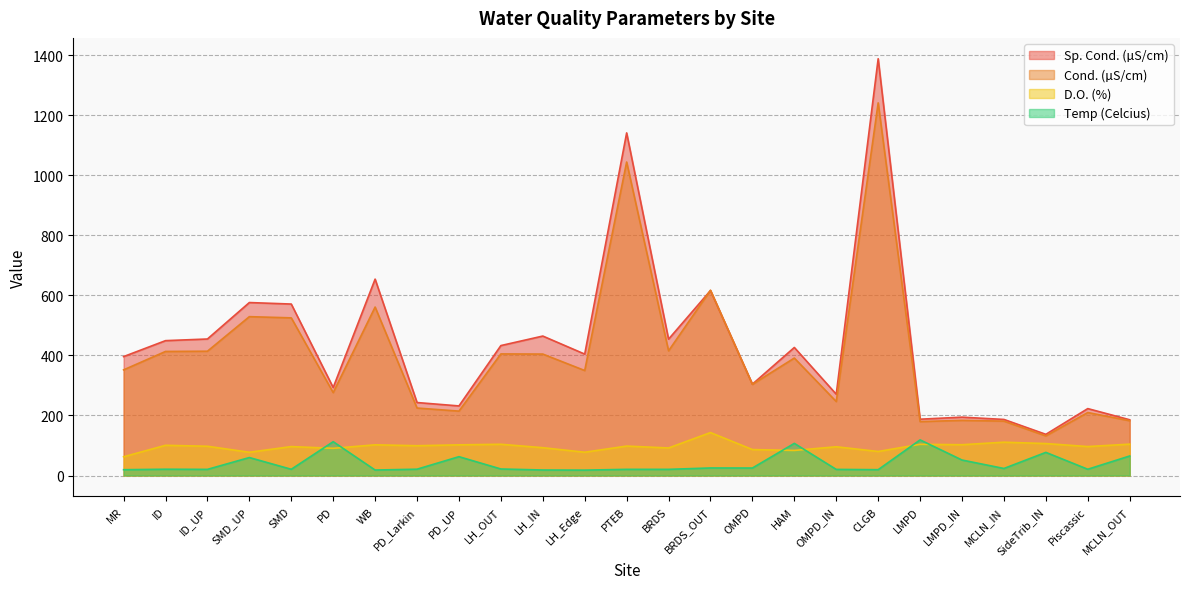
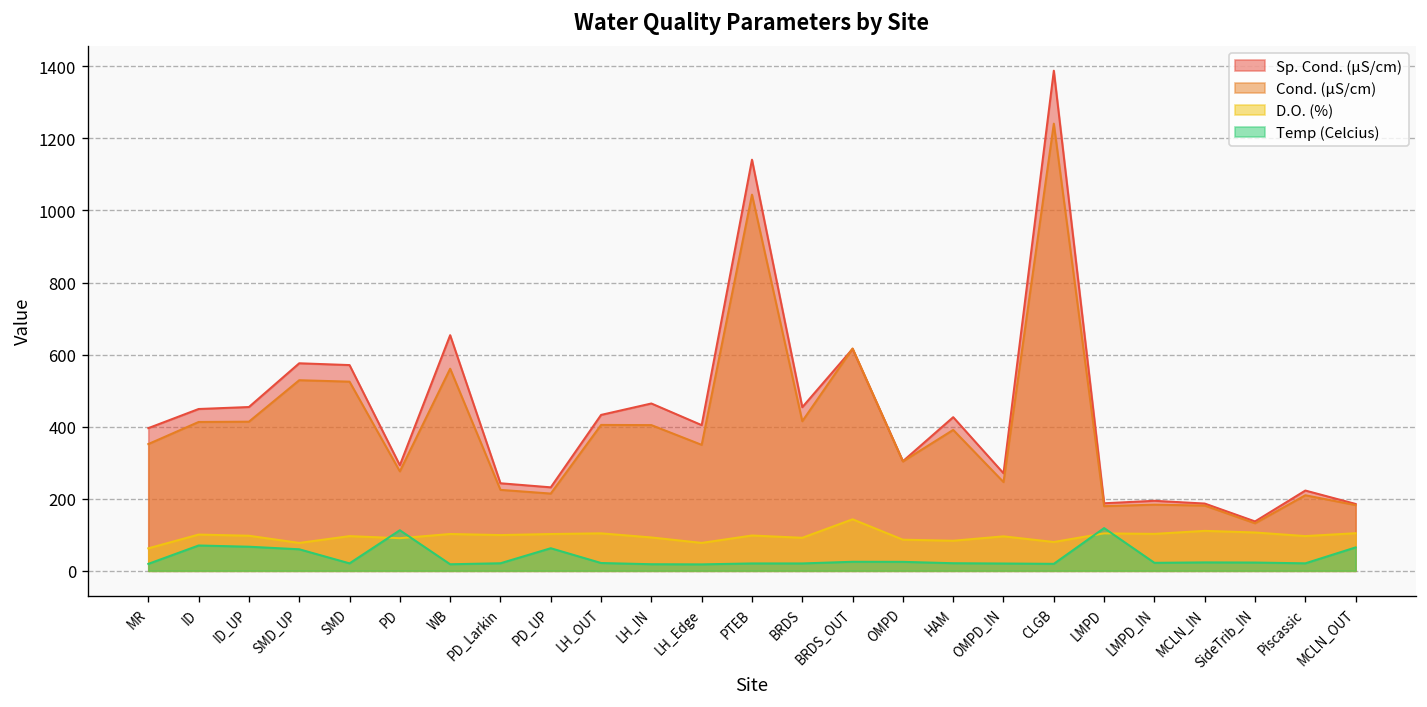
  {
    "Temp (Celcius)": {
      "MR": 20,
-     "ID": 20,
-     "ID_UP": 20,
+     "ID": 70,
+     "ID_UP": 70,
      "SMD_UP": 60,
      "SMD": 20,
      "PD": 110,
      "WB": 20,
      "PD_Larkin": 20,
      "PD_UP": 60,
      "LH_OUT": 20,
      "LH_IN": 20,
      "LH_Edge": 20,
      "PTEB": 20,
      "BRDS": 20,
      "BRDS_OUT": 30,
      "OMPD": 20,
-     "HAM": 110,
+     "HAM": 20,
      "OMPD_IN": 20,
      "CLGB": 20,
      "LMPD": 120,
-     "LMPD_IN": 50,
+     "LMPD_IN": 20,
      "MCLN_IN": 20,
-     "SideTrib_IN": 80,
+     "SideTrib_IN": 20,
      "Piscassic": 20,
      "MCLN_OUT": 70
    }
  }
